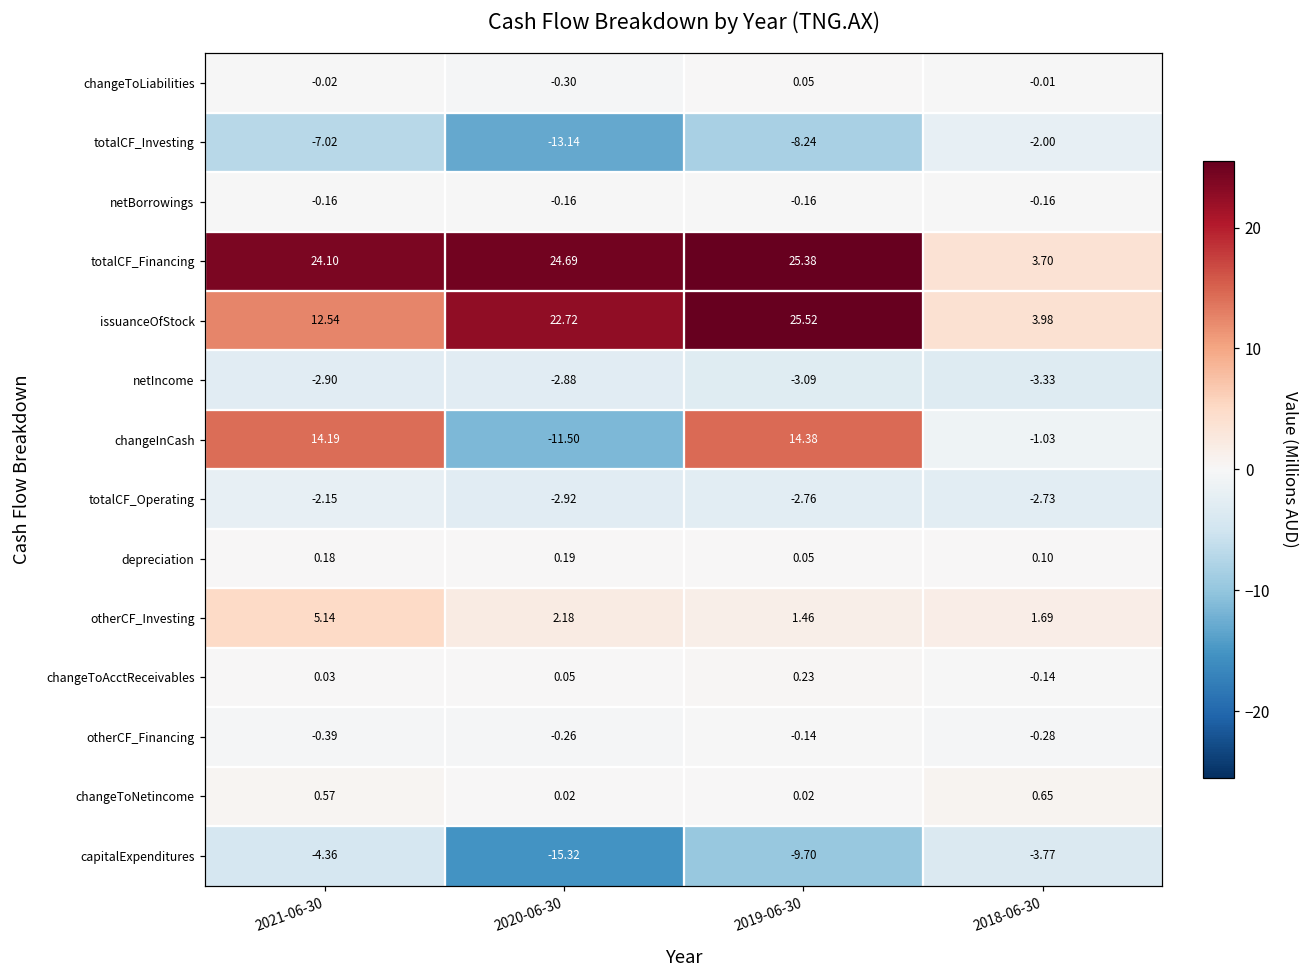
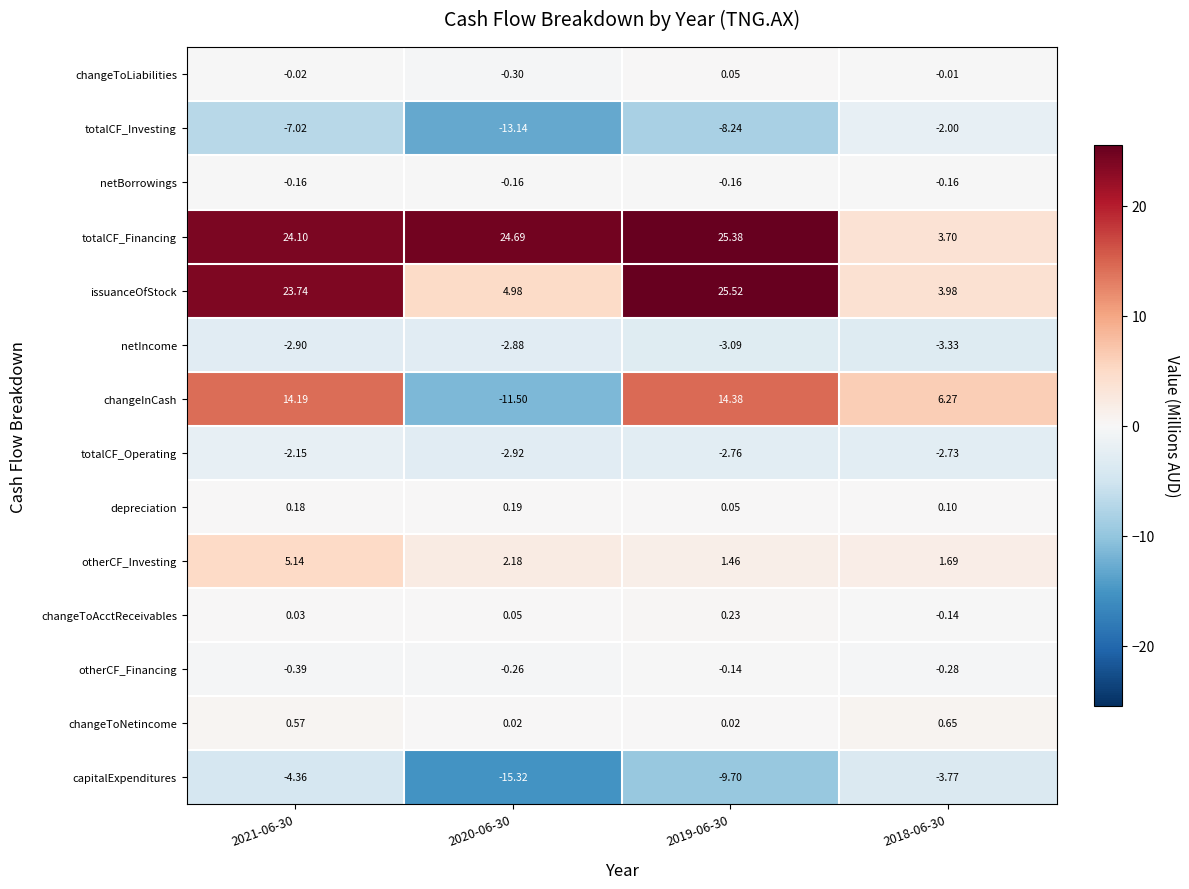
  {
    "changeToLiabilities": {
      "2021-06-30": -0.02,
      "2020-06-30": -0.30,
      "2019-06-30": 0.05,
      "2018-06-30": -0.01
    },
    "totalCF_Investing": {
      "2021-06-30": -7.02,
      "2020-06-30": -13.14,
      "2019-06-30": -8.24,
      "2018-06-30": -2.00
    },
    "netBorrowings": {
      "2021-06-30": -0.16,
      "2020-06-30": -0.16,
      "2019-06-30": -0.16,
      "2018-06-30": -0.16
    },
    "totalCF_Financing": {
      "2021-06-30": 24.10,
      "2020-06-30": 24.69,
      "2019-06-30": 25.38,
      "2018-06-30": 3.70
    },
    "issuanceOfStock": {
-     "2021-06-30": 12.54,
-     "2020-06-30": 22.72,
+     "2021-06-30": 23.74,
+     "2020-06-30": 4.98,
      "2019-06-30": 25.52,
      "2018-06-30": 3.98
    },
    "netIncome": {
      "2021-06-30": -2.90,
      "2020-06-30": -2.88,
      "2019-06-30": -3.09,
      "2018-06-30": -3.33
    },
    "changeInCash": {
      "2021-06-30": 14.19,
      "2020-06-30": -11.50,
      "2019-06-30": 14.38,
-     "2018-06-30": -1.03
+     "2018-06-30": 6.27
    },
    "totalCF_Operating": {
      "2021-06-30": -2.15,
      "2020-06-30": -2.92,
      "2019-06-30": -2.76,
      "2018-06-30": -2.73
    },
    "depreciation": {
      "2021-06-30": 0.18,
      "2020-06-30": 0.19,
      "2019-06-30": 0.05,
      "2018-06-30": 0.10
    },
    "otherCF_Investing": {
      "2021-06-30": 5.14,
      "2020-06-30": 2.18,
      "2019-06-30": 1.46,
      "2018-06-30": 1.69
    },
    "changeToAcctReceivables": {
      "2021-06-30": 0.03,
      "2020-06-30": 0.05,
      "2019-06-30": 0.23,
      "2018-06-30": -0.14
    },
    "otherCF_Financing": {
      "2021-06-30": -0.39,
      "2020-06-30": -0.26,
      "2019-06-30": -0.14,
      "2018-06-30": -0.28
    },
    "changeToNetincome": {
      "2021-06-30": 0.57,
      "2020-06-30": 0.02,
      "2019-06-30": 0.02,
      "2018-06-30": 0.65
    },
    "capitalExpenditures": {
      "2021-06-30": -4.36,
      "2020-06-30": -15.32,
      "2019-06-30": -9.70,
      "2018-06-30": -3.77
    }
  }
